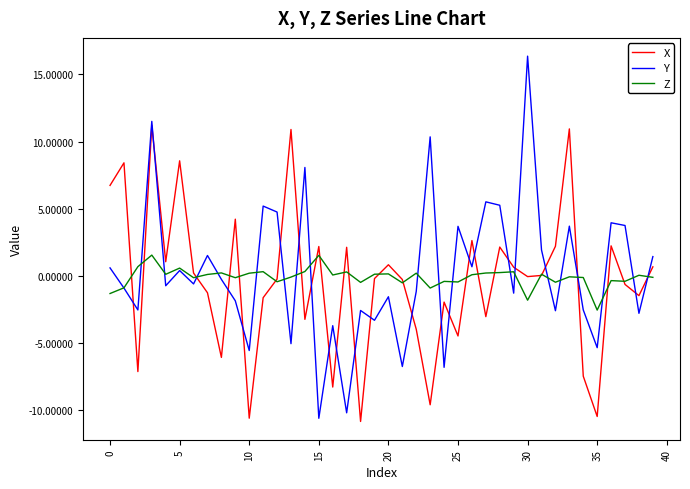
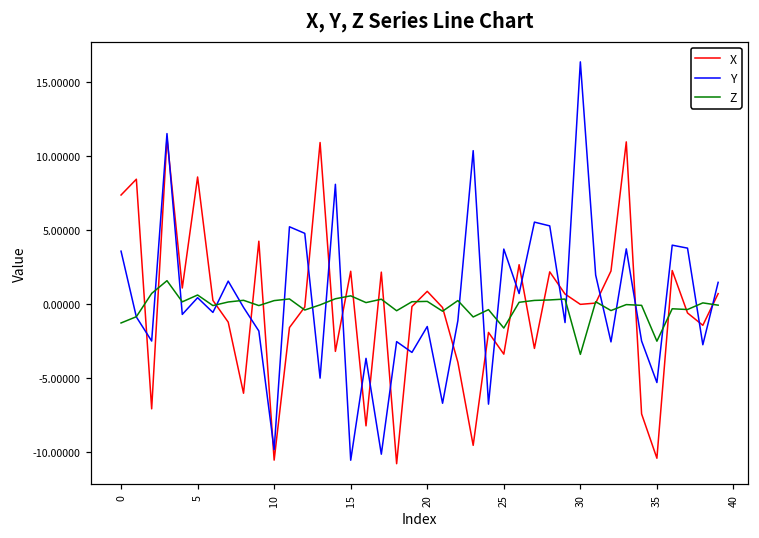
  {
    "X": {
-     "0": 6.7,
+     "0": 7.3,
      "5": 8.6,
      "10": -10.6,
      "15": 2.2,
      "20": 0.8,
-     "25": -4.5,
+     "25": -3.4,
      "30": 0.0,
      "35": -10.5
    },
    "Y": {
-     "0": 0.6,
-     "10": -5.5,
+     "0": 3.6,
+     "10": -9.9,
      "15": -10.6,
      "20": -1.5,
      "25": 3.7,
      "30": 16.4,
      "35": -5.3
    },
    "Z": {
      "0": -1.3,
      "10": 0.2,
-     "15": 1.5,
+     "15": 0.5,
      "20": 0.2,
-     "25": -0.4,
-     "30": -1.8,
+     "25": -1.6,
+     "30": -3.4,
      "35": -2.5
    }
  }
